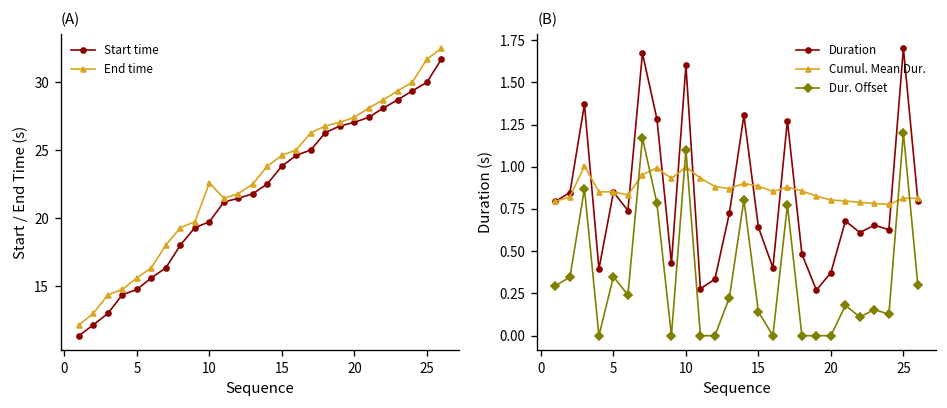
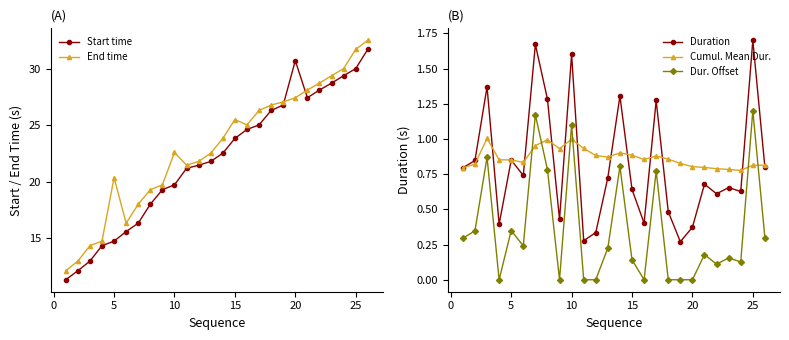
  {
    "(A)": {
      "Start time": {
        "5": 14.8,
        "10": 19.7,
        "15": 23.8,
-       "20": 27.1,
+       "20": 30.7,
        "25": 30.0
      },
      "End time": {
-       "5": 15.6,
+       "5": 20.4,
        "10": 22.6,
-       "15": 24.6,
+       "15": 25.5,
        "20": 27.4,
        "25": 31.7
      }
    },
    "(B)": {
      "Duration": {
        "10": 1.60,
        "15": 0.64,
        "20": 0.37,
        "25": 1.70
      },
      "Cumul. Mean Dur.": {
        "10": 1.00,
        "15": 0.88,
        "20": 0.80,
        "25": 0.81
      },
      "Dur. Offset": {
        "5": 0.35,
        "10": 1.10,
        "15": 0.14,
        "20": 0.00,
        "25": 1.20
      }
    }
  }
